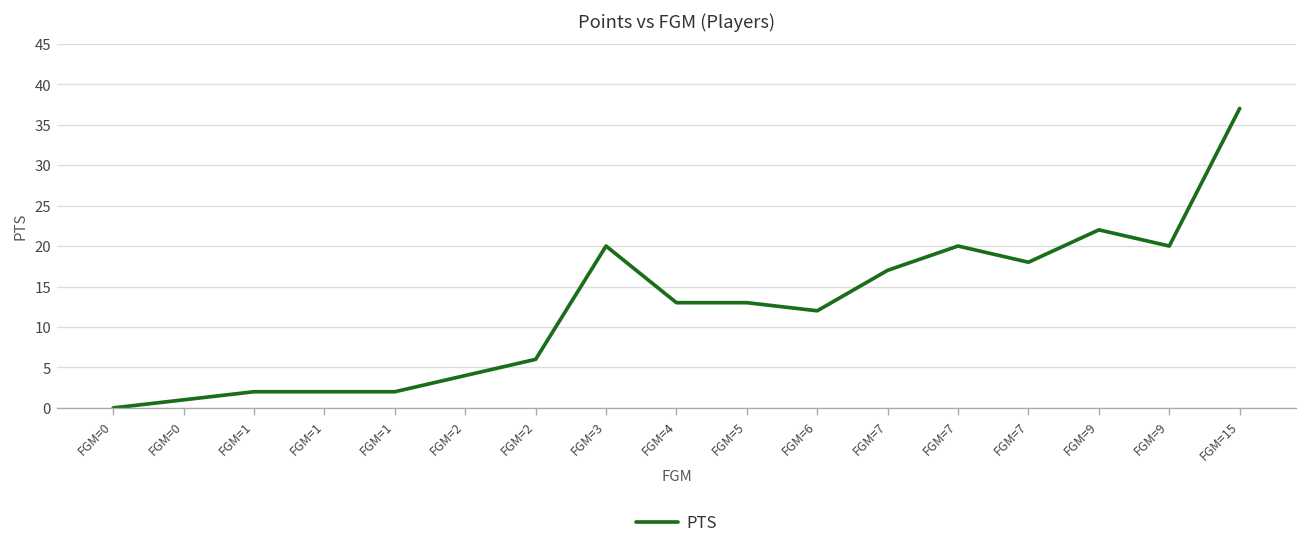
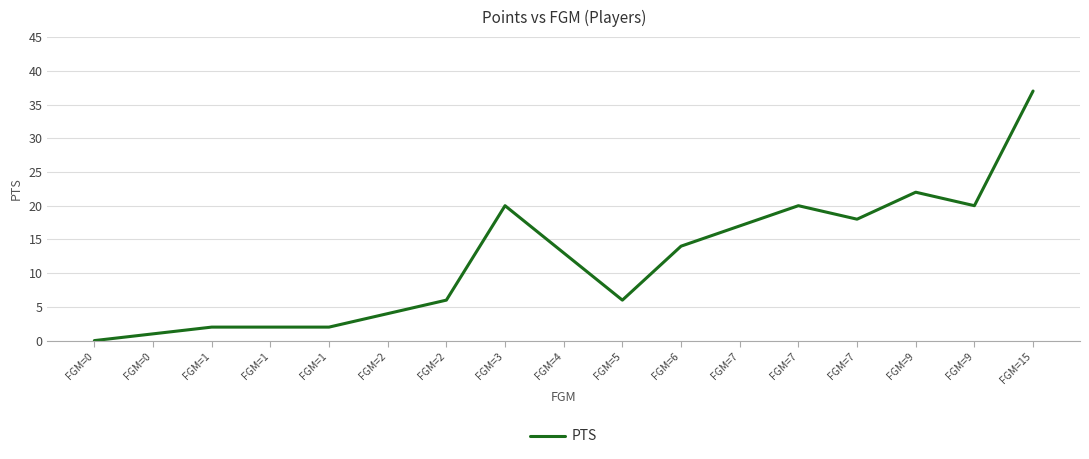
  {
    "FGM=3": 20,
    "FGM=4": 13,
-   "FGM=5": 13,
-   "FGM=6": 12,
+   "FGM=5": 6,
+   "FGM=6": 14,
    "FGM=15": 37
  }
